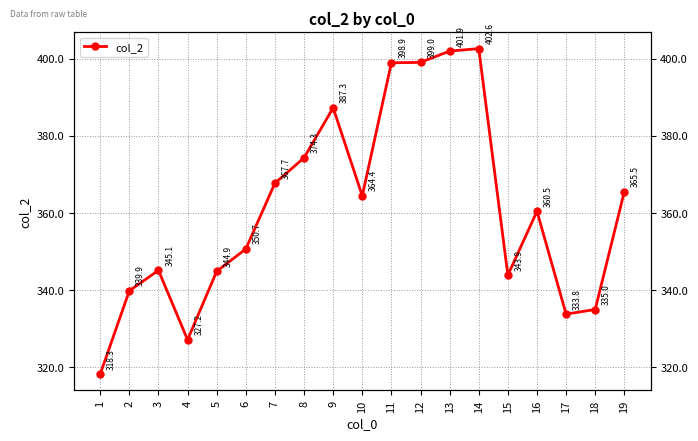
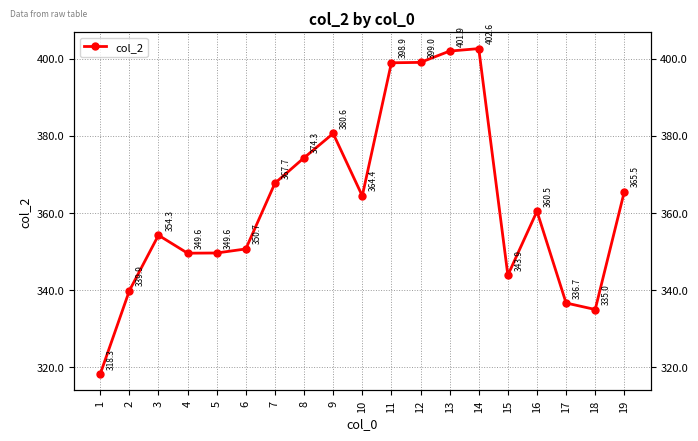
  {
    "1": 318.3,
    "2": 339.9,
-   "3": 345.1,
-   "4": 327.2,
-   "5": 344.9,
+   "3": 354.3,
+   "4": 349.6,
+   "5": 349.6,
    "6": 350.7,
    "7": 367.7,
    "8": 374.3,
-   "9": 387.3,
+   "9": 380.6,
    "10": 364.4,
    "11": 398.9,
    "12": 399.0,
    "13": 401.9,
    "14": 402.6,
    "15": 343.9,
    "16": 360.5,
-   "17": 333.8,
+   "17": 336.7,
    "18": 335.0,
    "19": 365.5
  }
